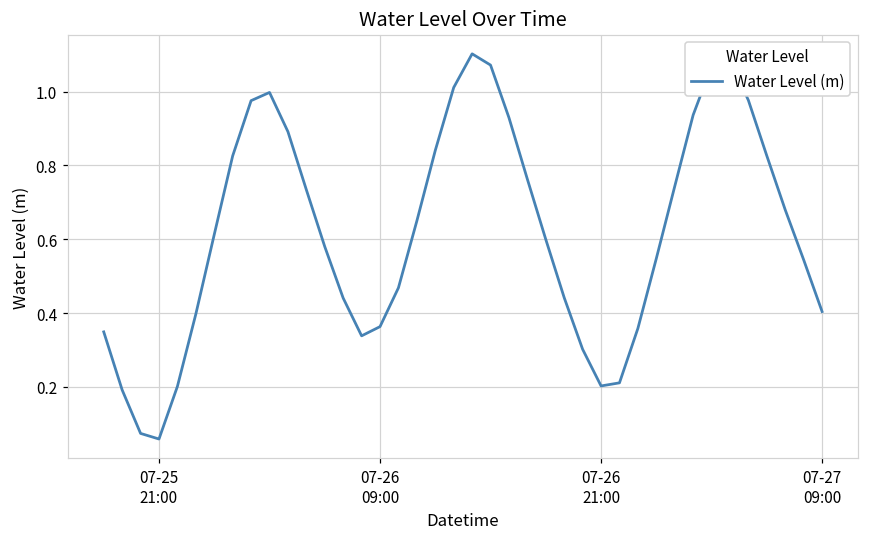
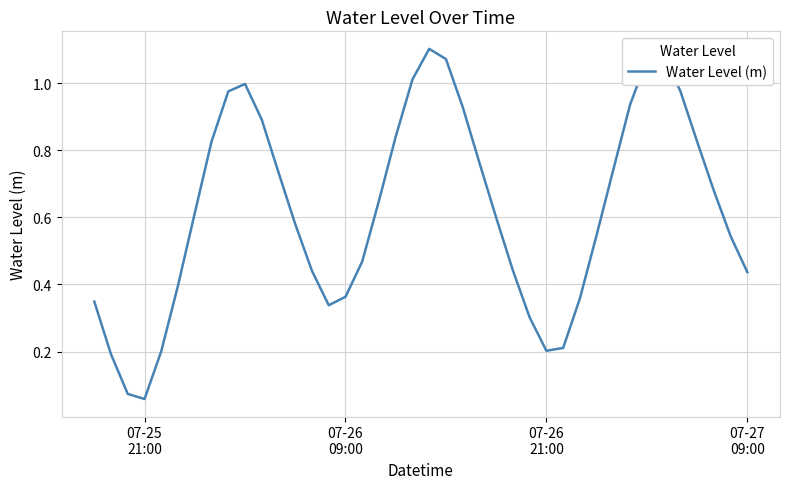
  {
    "07-25 21:00": 0.06,
    "07-26 09:00": 0.36,
    "07-26 21:00": 0.20,
-   "07-27 09:00": 0.40
+   "07-27 09:00": 0.44
  }
